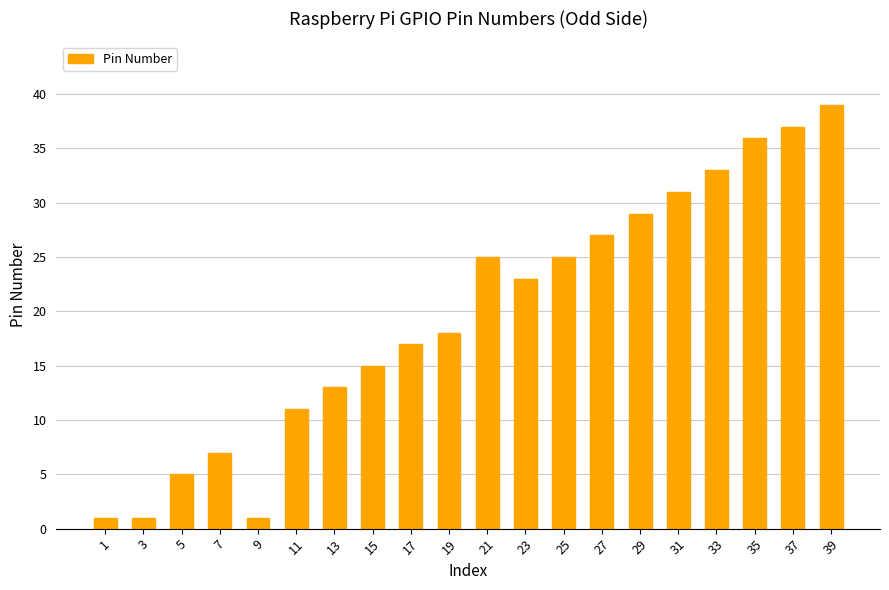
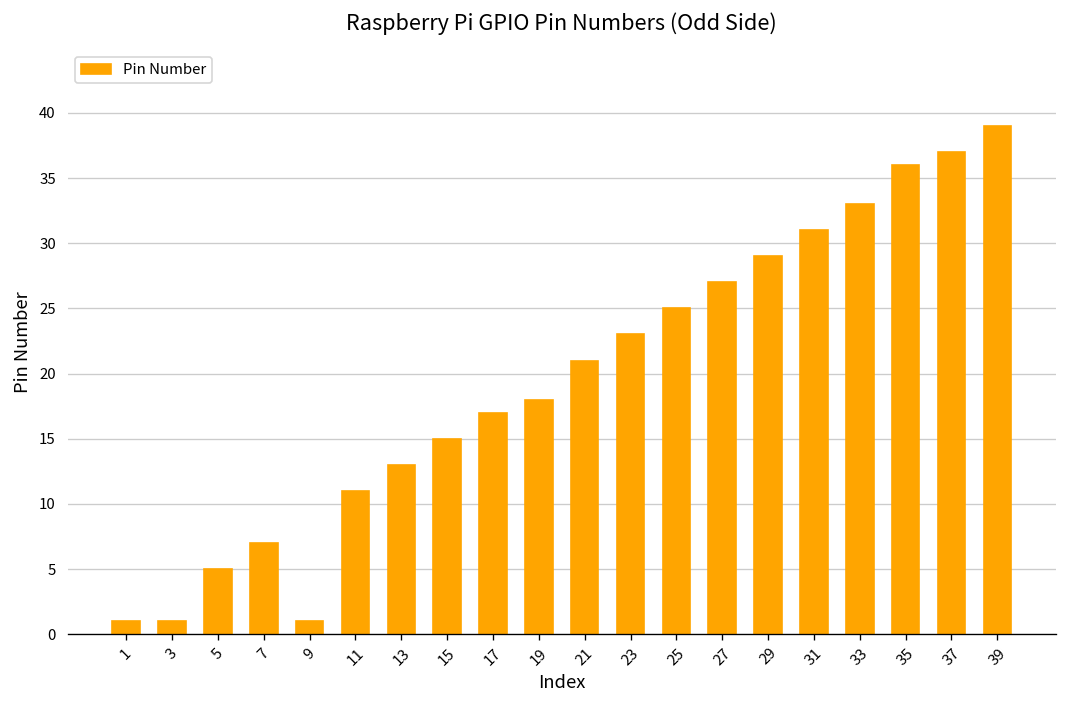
  {
    "1": 1,
    "3": 1,
    "5": 5,
    "7": 7,
    "9": 1,
    "11": 11,
    "13": 13,
    "15": 15,
    "17": 17,
    "19": 18,
-   "21": 25,
+   "21": 21,
    "23": 23,
    "25": 25,
    "27": 27,
    "29": 29,
    "31": 31,
    "33": 33,
    "35": 36,
    "37": 37,
    "39": 39
  }
